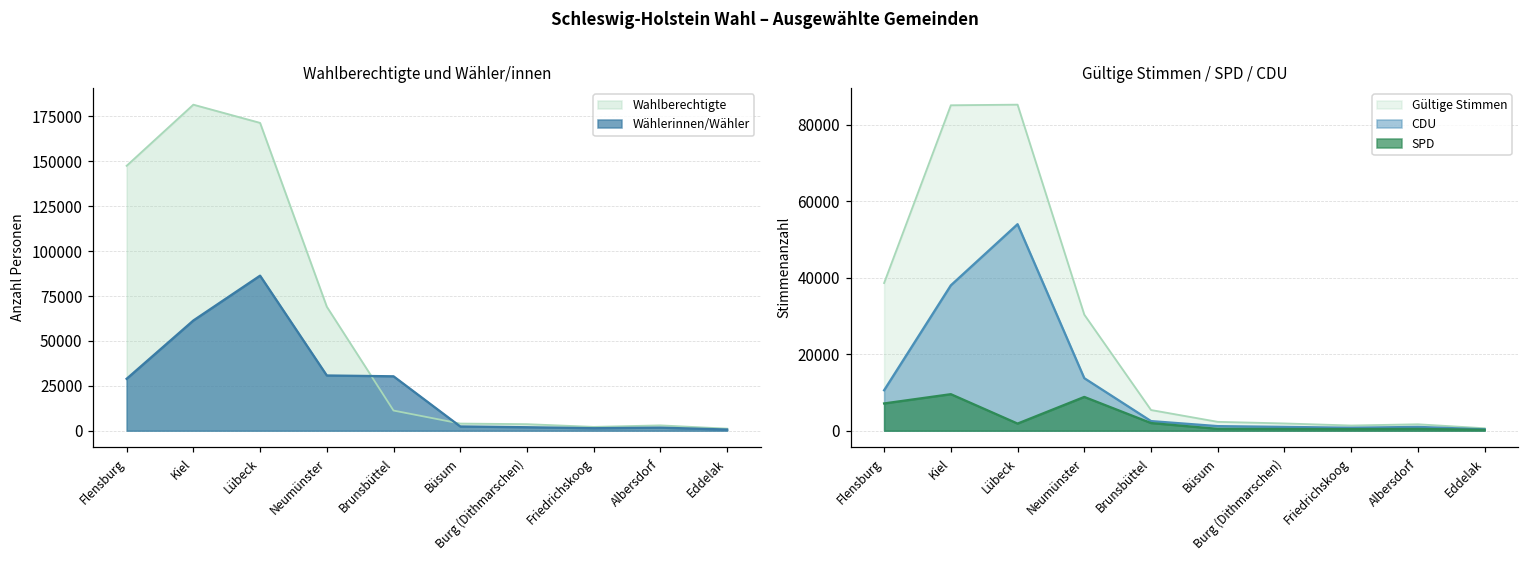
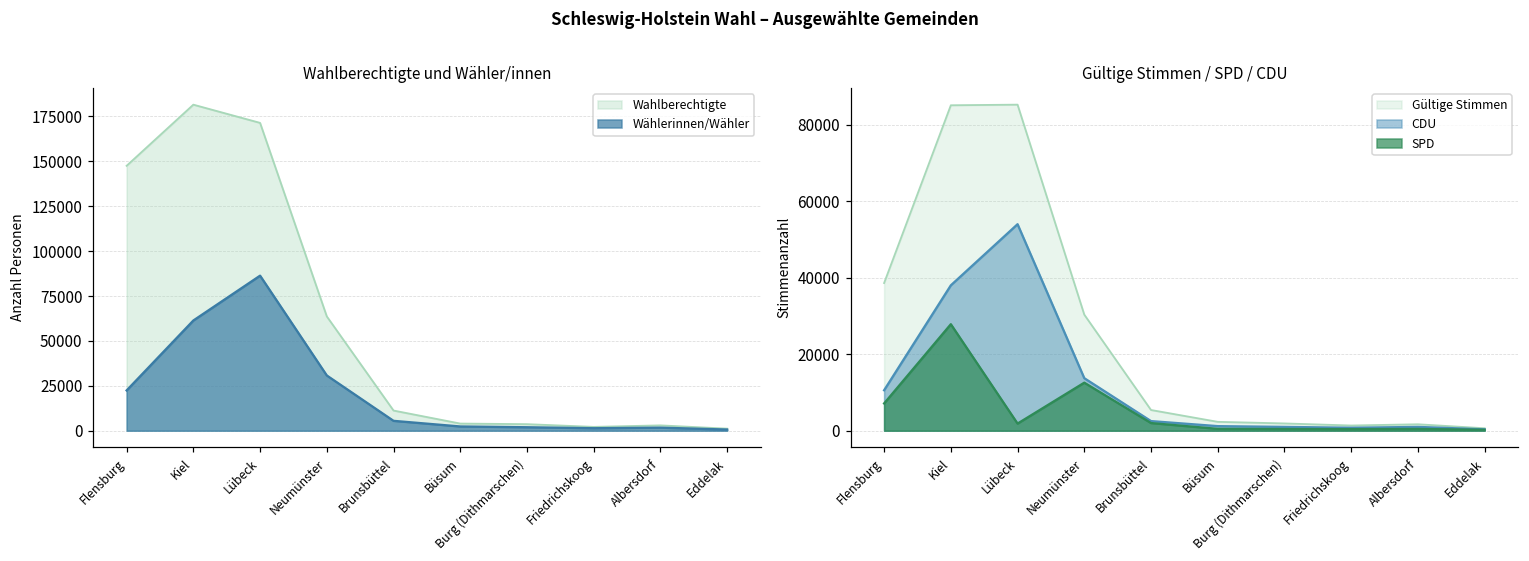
  {
    "Wahlberechtigte und Wähler/innen": {
      "Wahlberechtigte": {
        "Flensburg": 148000,
        "Kiel": 182000,
        "Lübeck": 171000,
-       "Neumünster": 69000,
+       "Neumünster": 64000,
        "Brunsbüttel": 11000,
        "Büsum": 4000,
        "Burg (Dithmarschen)": 4000
      },
      "Wählerinnen/Wähler": {
-       "Flensburg": 29000,
+       "Flensburg": 22000,
        "Kiel": 61000,
        "Lübeck": 86000,
        "Neumünster": 31000,
-       "Brunsbüttel": 30000,
+       "Brunsbüttel": 5000,
        "Büsum": 2000,
        "Burg (Dithmarschen)": 2000
      }
    },
    "Gültige Stimmen / SPD / CDU": {
      "Gültige Stimmen": {
        "Flensburg": 39000,
        "Kiel": 85000,
        "Lübeck": 85000,
        "Neumünster": 30000,
        "Brunsbüttel": 5000,
        "Büsum": 2000,
        "Burg (Dithmarschen)": 2000
      },
      "CDU": {
        "Flensburg": 11000,
        "Kiel": 38000,
        "Lübeck": 54000,
        "Neumünster": 14000
      },
      "SPD": {
        "Flensburg": 7000,
-       "Kiel": 10000,
+       "Kiel": 28000,
        "Lübeck": 2000,
-       "Neumünster": 9000
+       "Neumünster": 13000
      }
    }
  }
